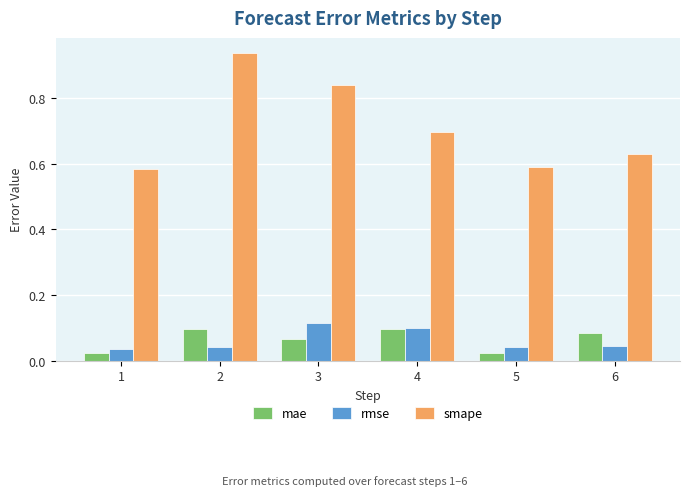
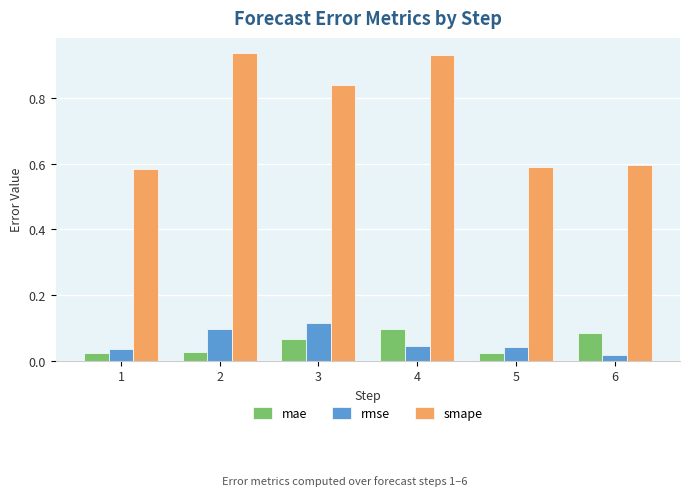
  {
    "mae": {
      "1": 0.02,
-     "2": 0.10,
+     "2": 0.03,
      "3": 0.07,
      "4": 0.10,
      "5": 0.02,
      "6": 0.08
    },
    "rmse": {
      "1": 0.04,
-     "2": 0.04,
+     "2": 0.10,
      "3": 0.12,
-     "4": 0.10,
+     "4": 0.05,
      "5": 0.04,
-     "6": 0.05
+     "6": 0.02
    },
    "smape": {
      "1": 0.58,
      "2": 0.94,
      "3": 0.84,
-     "4": 0.70,
+     "4": 0.93,
      "5": 0.59,
-     "6": 0.63
+     "6": 0.60
    }
  }
